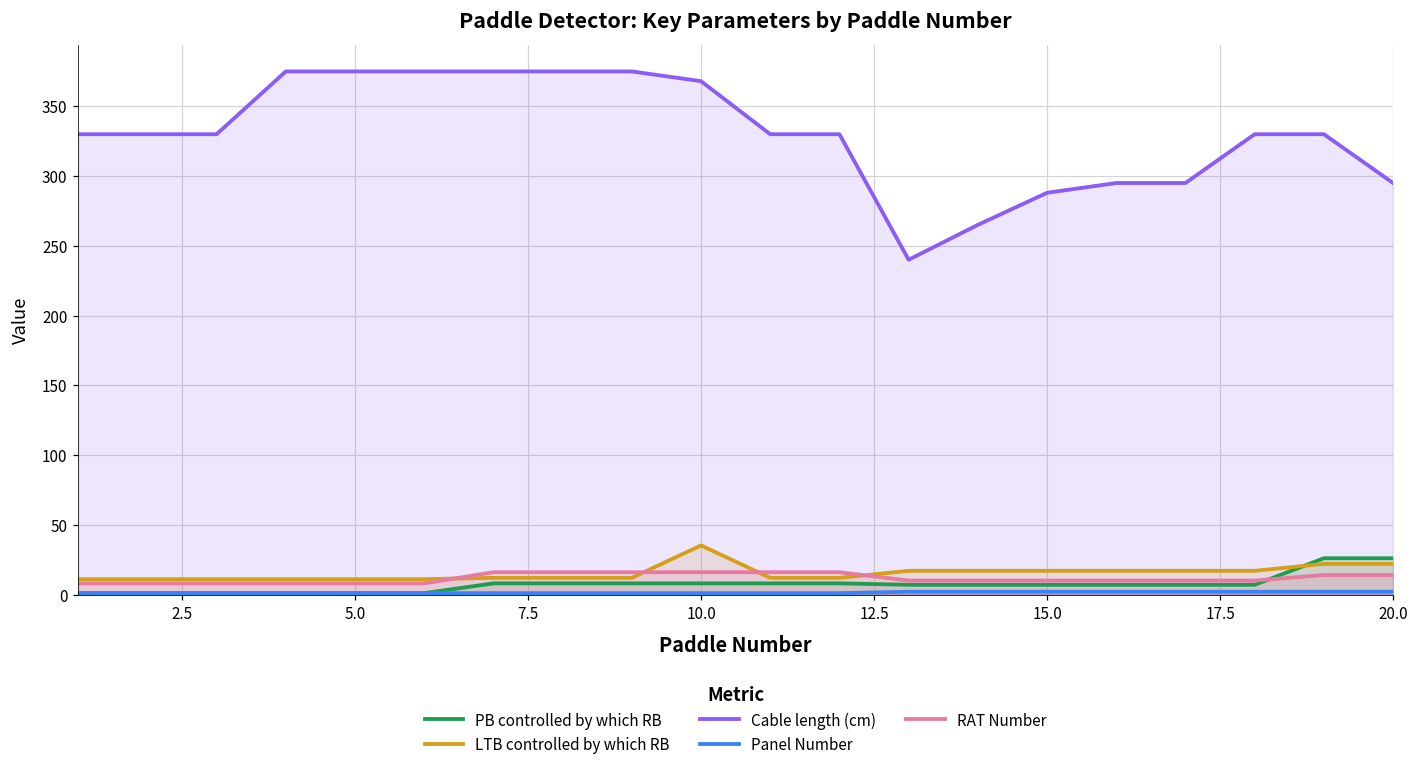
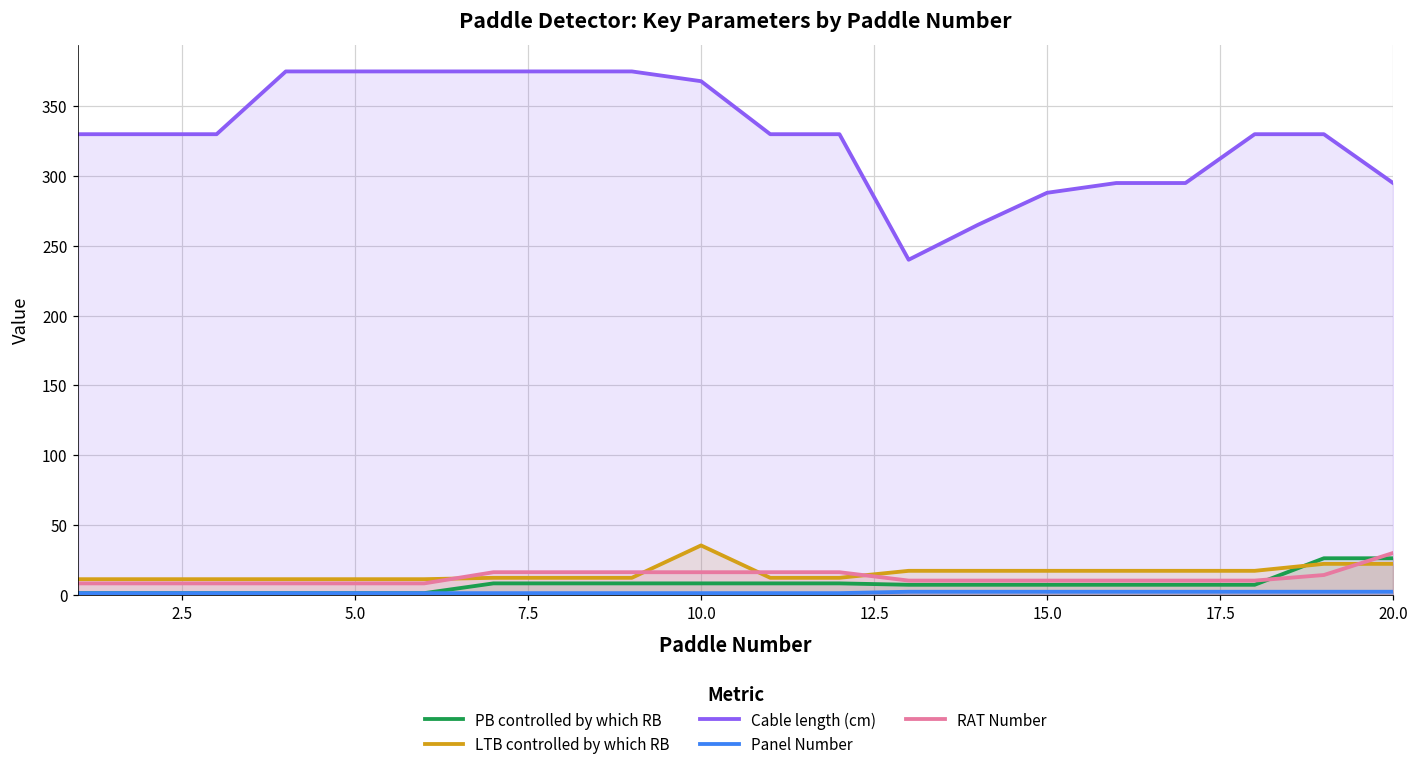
  {
    "PB controlled by which RB": {
      "10.0": 8,
      "15.0": 7,
      "20.0": 26
    },
    "LTB controlled by which RB": {
      "5.0": 11,
      "10.0": 35,
      "15.0": 17,
      "20.0": 22
    },
    "Cable length (cm)": {
      "5.0": 375,
      "10.0": 368,
      "15.0": 288,
      "20.0": 295
    },
    "Panel Number": {
      "10.0": 1,
      "15.0": 2,
      "20.0": 2
    },
    "RAT Number": {
      "5.0": 8,
      "10.0": 16,
      "15.0": 10,
-     "20.0": 14
+     "20.0": 30
    }
  }
